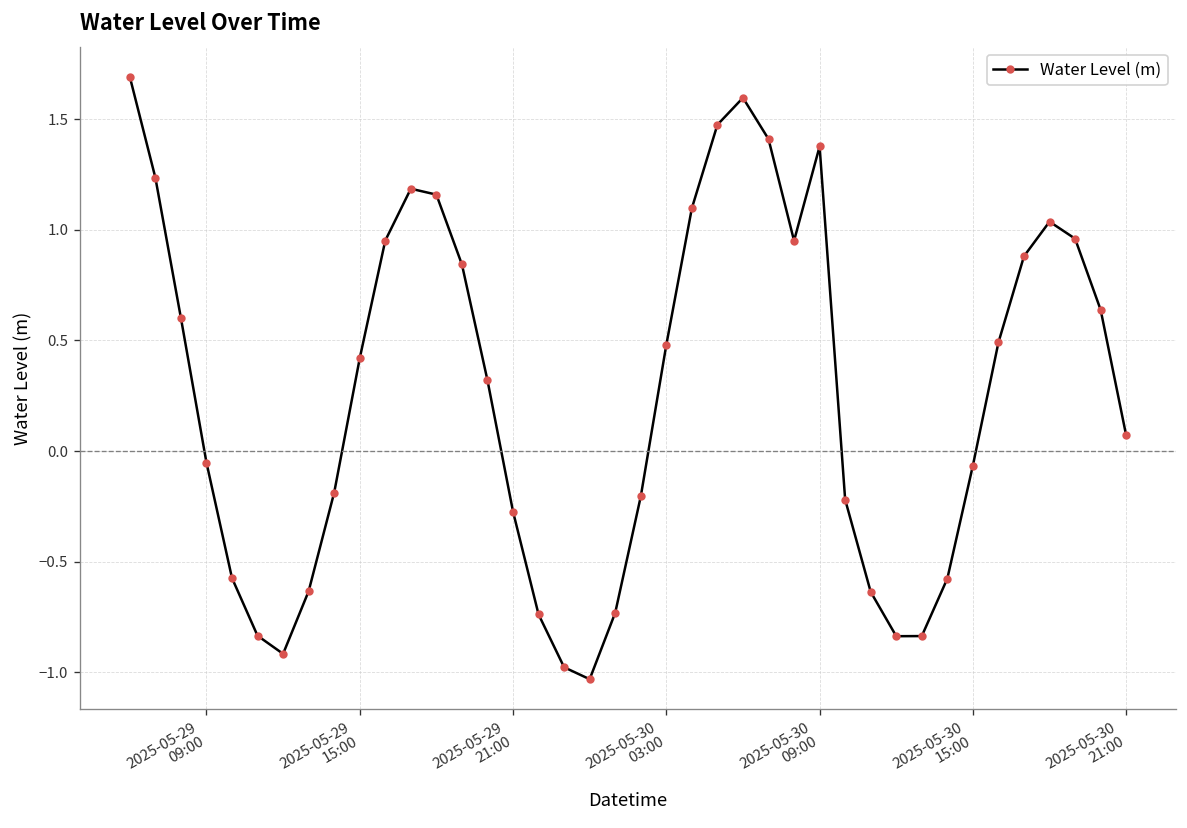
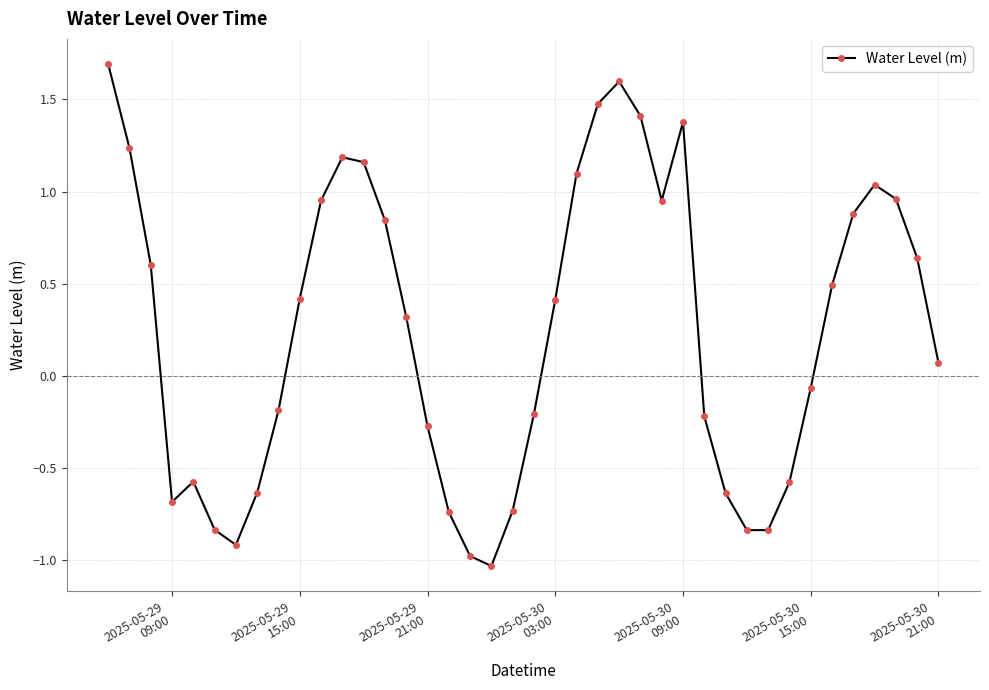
  {
-   "2025-05-29 09:00": -0.05,
+   "2025-05-29 09:00": -0.68,
    "2025-05-29 15:00": 0.42,
    "2025-05-29 21:00": -0.27,
-   "2025-05-30 03:00": 0.48,
+   "2025-05-30 03:00": 0.41,
    "2025-05-30 09:00": 1.38,
    "2025-05-30 15:00": -0.07,
    "2025-05-30 21:00": 0.07
  }
